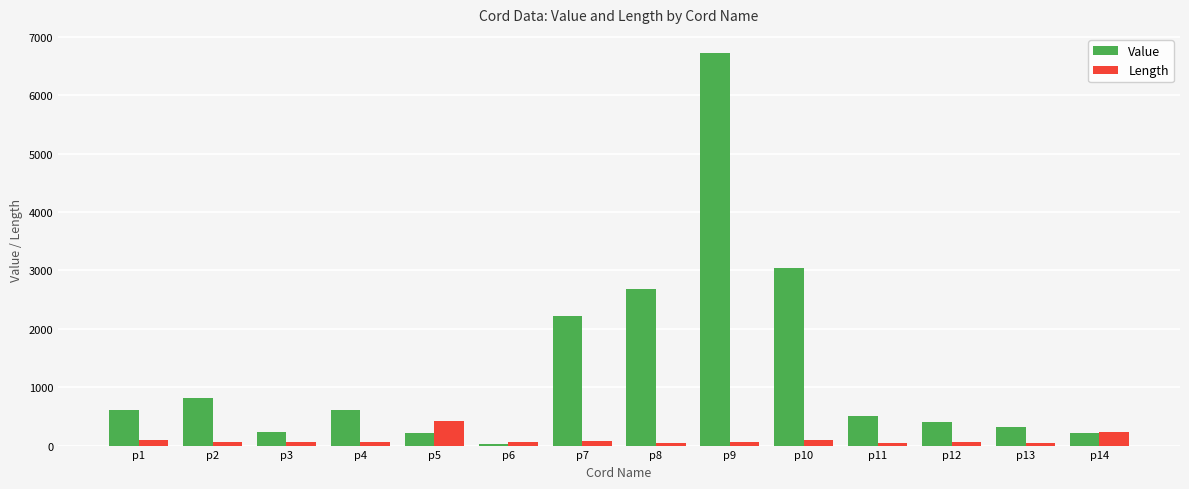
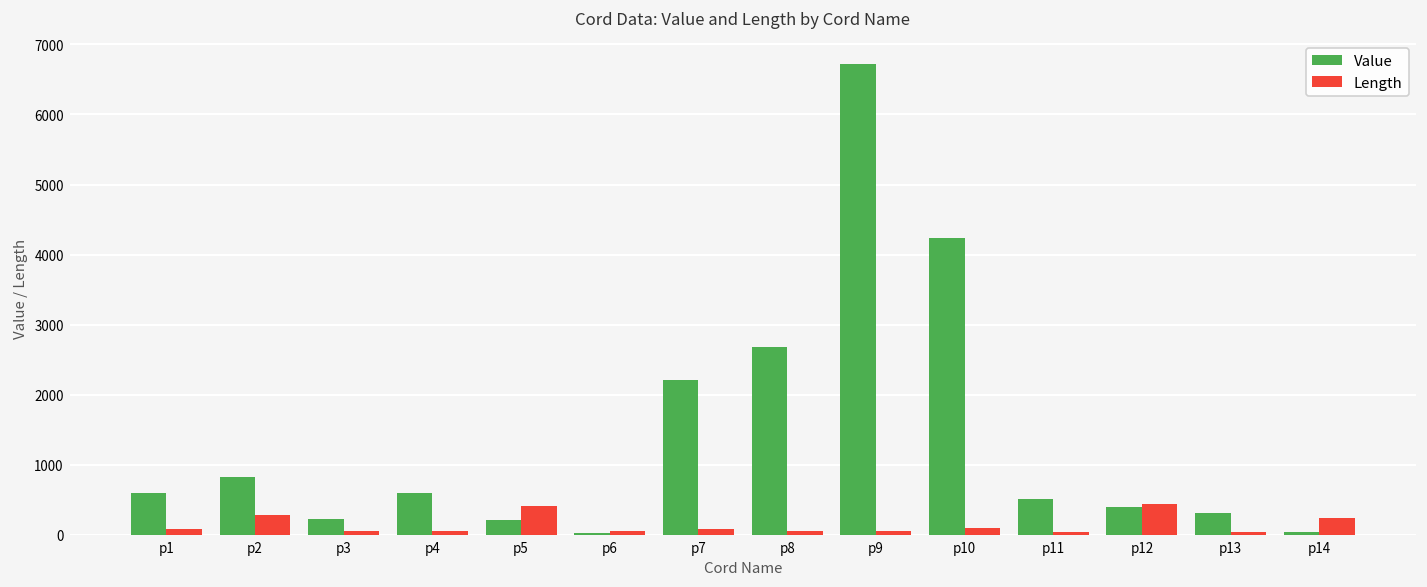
  {
    "Value": {
      "p1": 600,
      "p2": 800,
      "p3": 200,
      "p4": 600,
      "p5": 200,
      "p7": 2200,
      "p8": 2700,
      "p9": 6700,
-     "p10": 3000,
+     "p10": 4200,
      "p11": 500,
      "p12": 400,
      "p13": 300,
-     "p14": 200
+     "p14": 0
    },
    "Length": {
      "p1": 100,
-     "p2": 100,
+     "p2": 300,
      "p3": 100,
      "p4": 100,
      "p5": 400,
      "p6": 100,
      "p7": 100,
      "p8": 0,
      "p9": 100,
      "p10": 100,
-     "p12": 100,
+     "p12": 400,
      "p13": 0,
      "p14": 200
    }
  }
